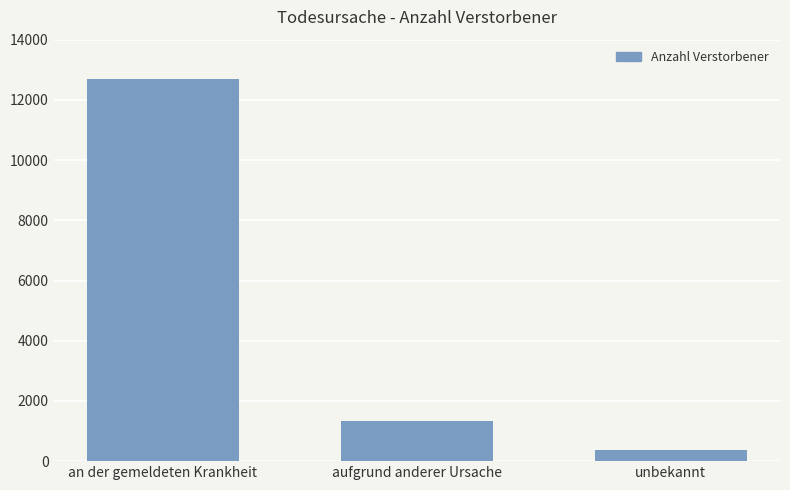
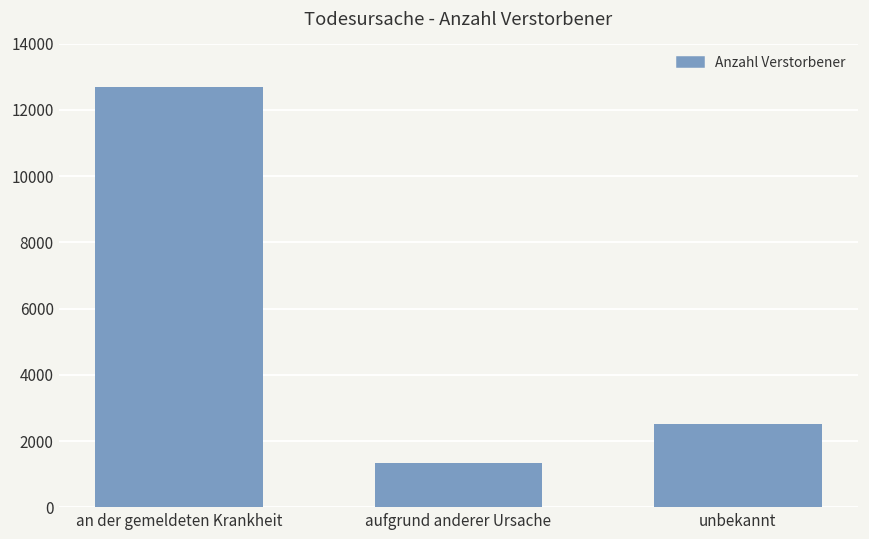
  {
    "an der gemeldeten Krankheit": 12700,
    "aufgrund anderer Ursache": 1300,
-   "unbekannt": 400
+   "unbekannt": 2500
  }
